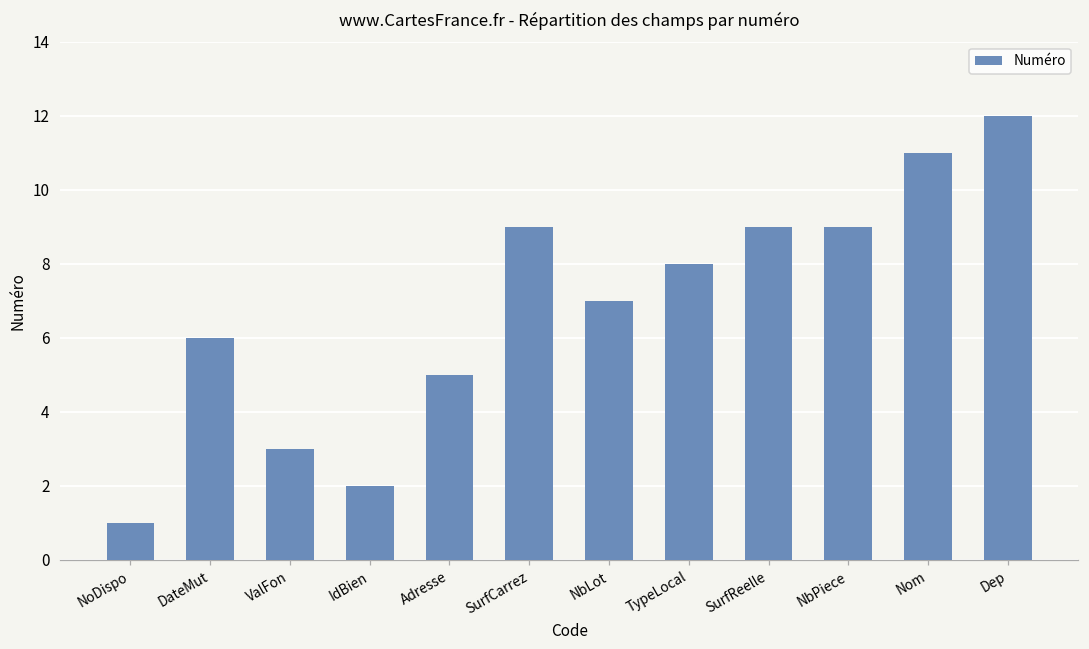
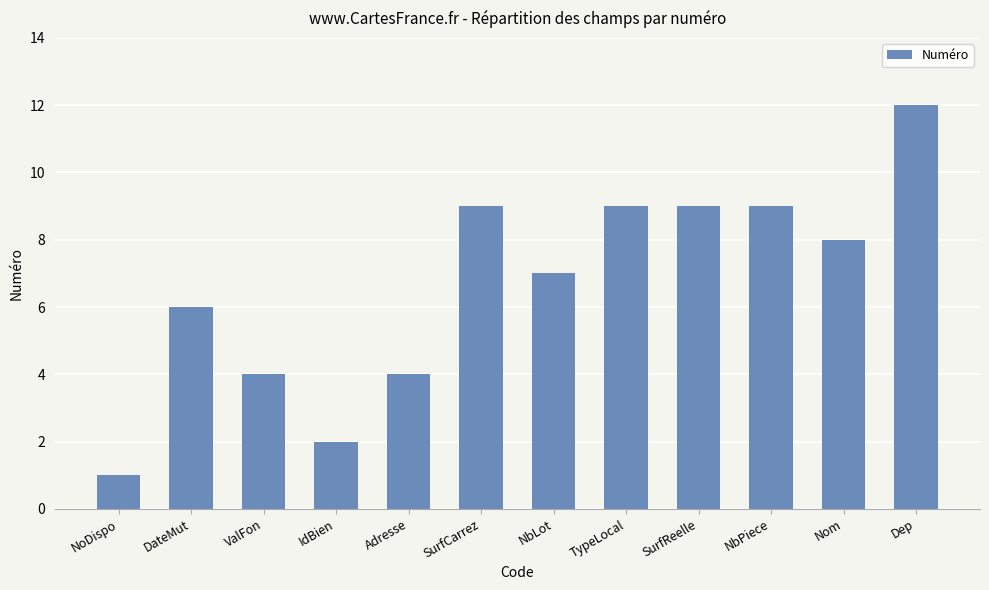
  {
    "NoDispo": 1,
    "DateMut": 6,
-   "ValFon": 3,
+   "ValFon": 4,
    "IdBien": 2,
-   "Adresse": 5,
+   "Adresse": 4,
    "SurfCarrez": 9,
    "NbLot": 7,
-   "TypeLocal": 8,
+   "TypeLocal": 9,
    "SurfReelle": 9,
    "NbPiece": 9,
-   "Nom": 11,
+   "Nom": 8,
    "Dep": 12
  }
